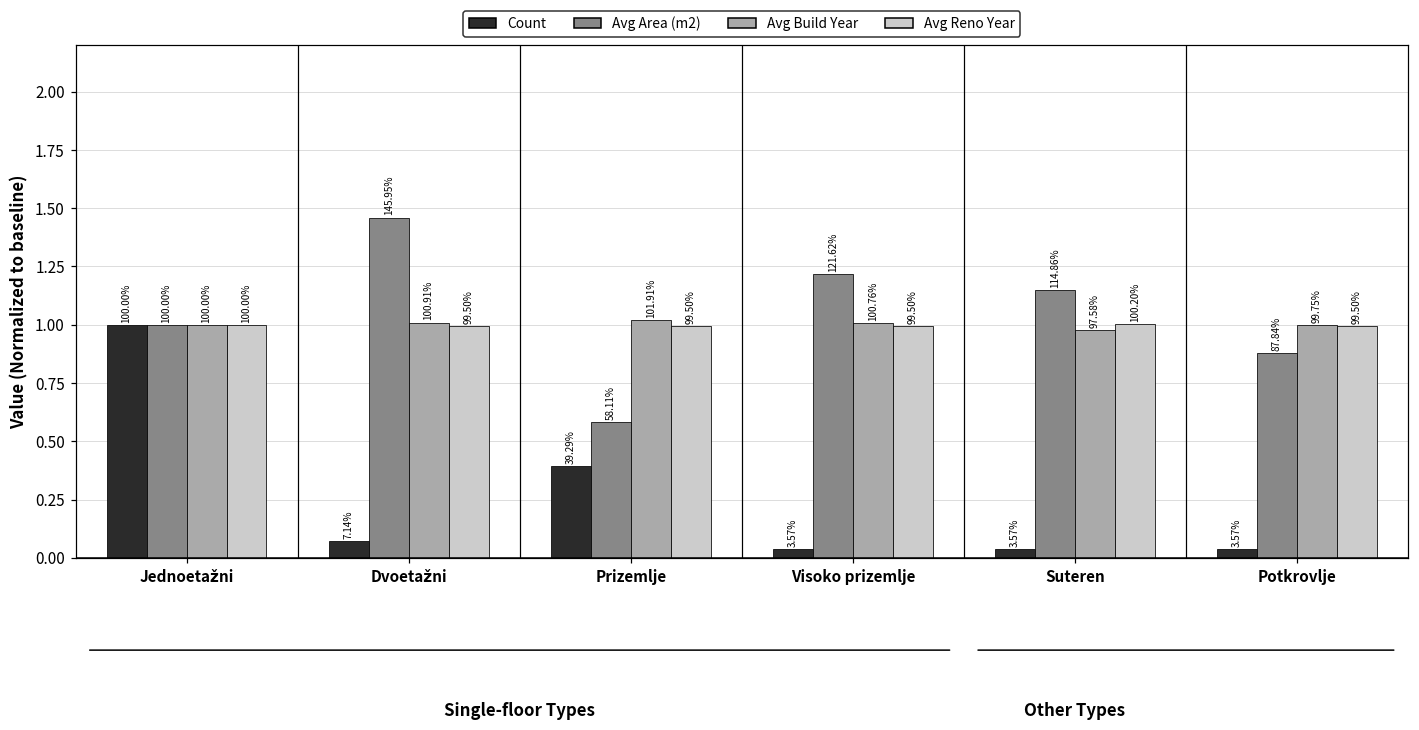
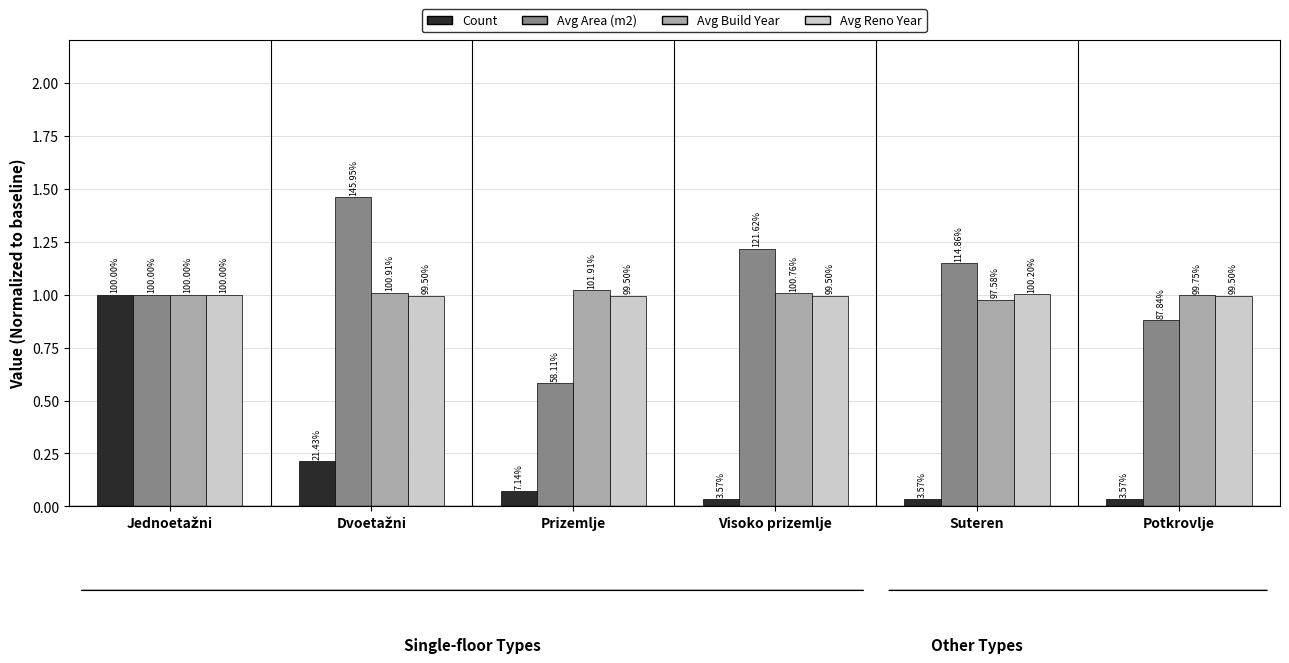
  {
    "Count": {
      "Jednoetažni": "100.00%",
-     "Dvoetažni": "7.14%",
-     "Prizemlje": "39.29%",
+     "Dvoetažni": "21.43%",
+     "Prizemlje": "7.14%",
      "Visoko prizemlje": "3.57%",
      "Suteren": "3.57%",
      "Potkrovlje": "3.57%"
    }
  }
